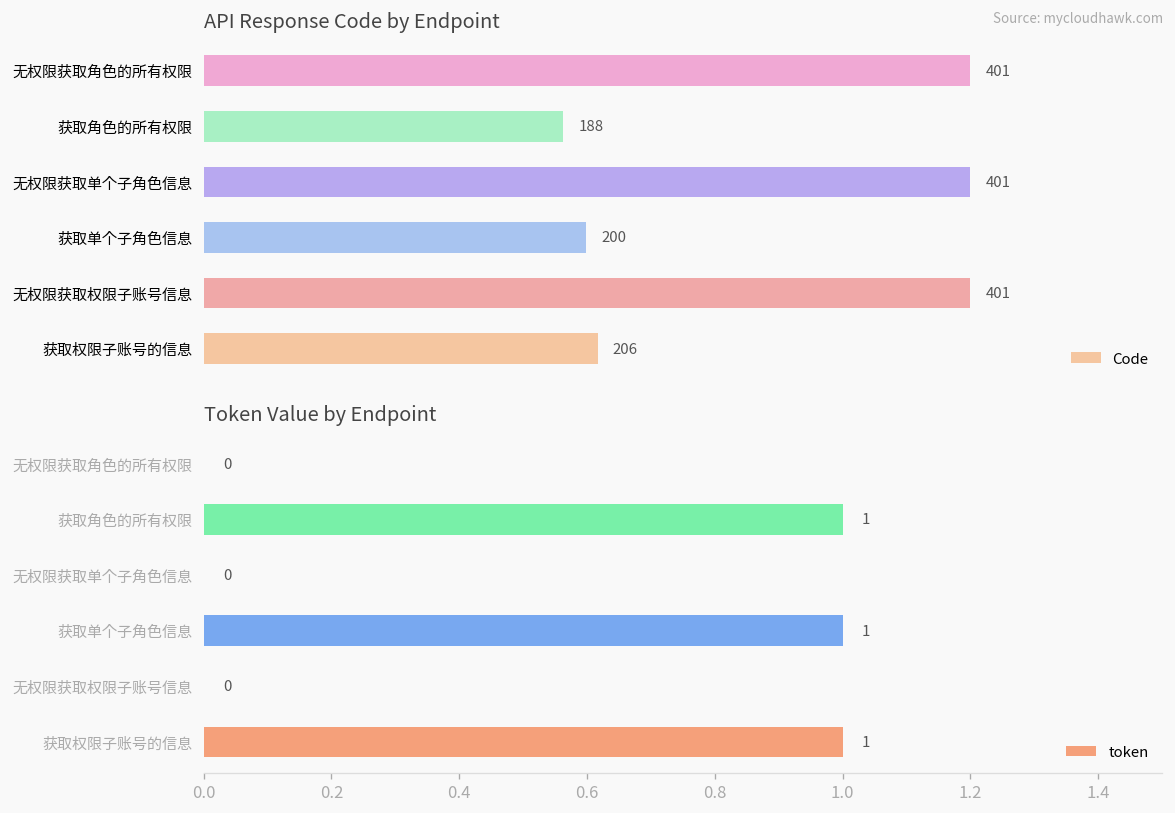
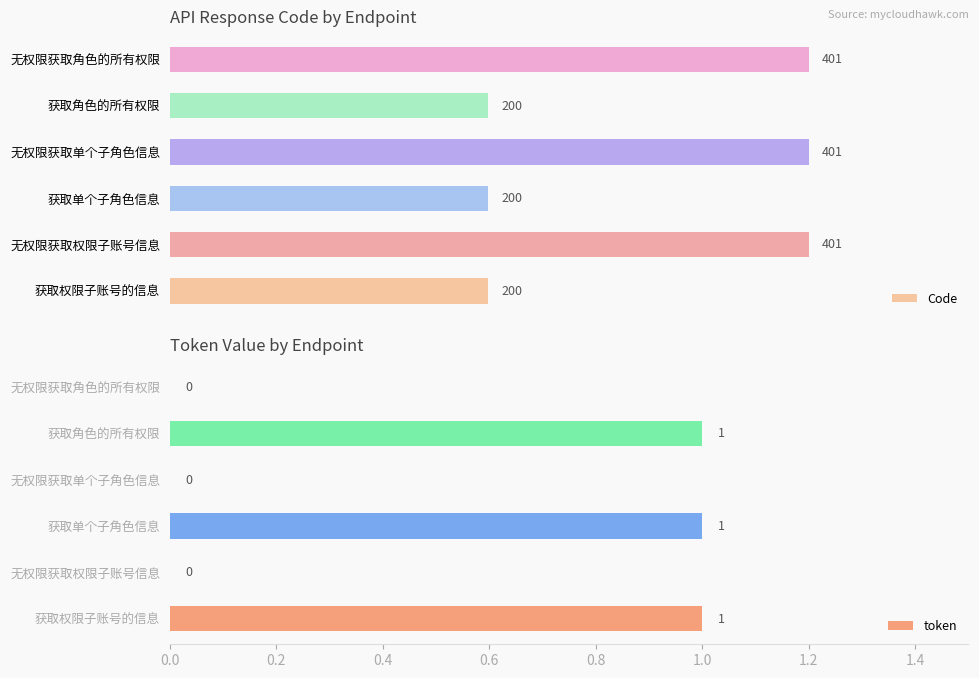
  {
    "API Response Code by Endpoint": {
      "无权限获取角色的所有权限": 401,
-     "获取角色的所有权限": 188,
+     "获取角色的所有权限": 200,
      "无权限获取单个子角色信息": 401,
      "获取单个子角色信息": 200,
      "无权限获取权限子账号信息": 401,
-     "获取权限子账号的信息": 206
+     "获取权限子账号的信息": 200
    },
    "Token Value by Endpoint": {
      "无权限获取角色的所有权限": 0,
      "获取角色的所有权限": 1,
      "无权限获取单个子角色信息": 0,
      "获取单个子角色信息": 1,
      "无权限获取权限子账号信息": 0,
      "获取权限子账号的信息": 1
    }
  }
